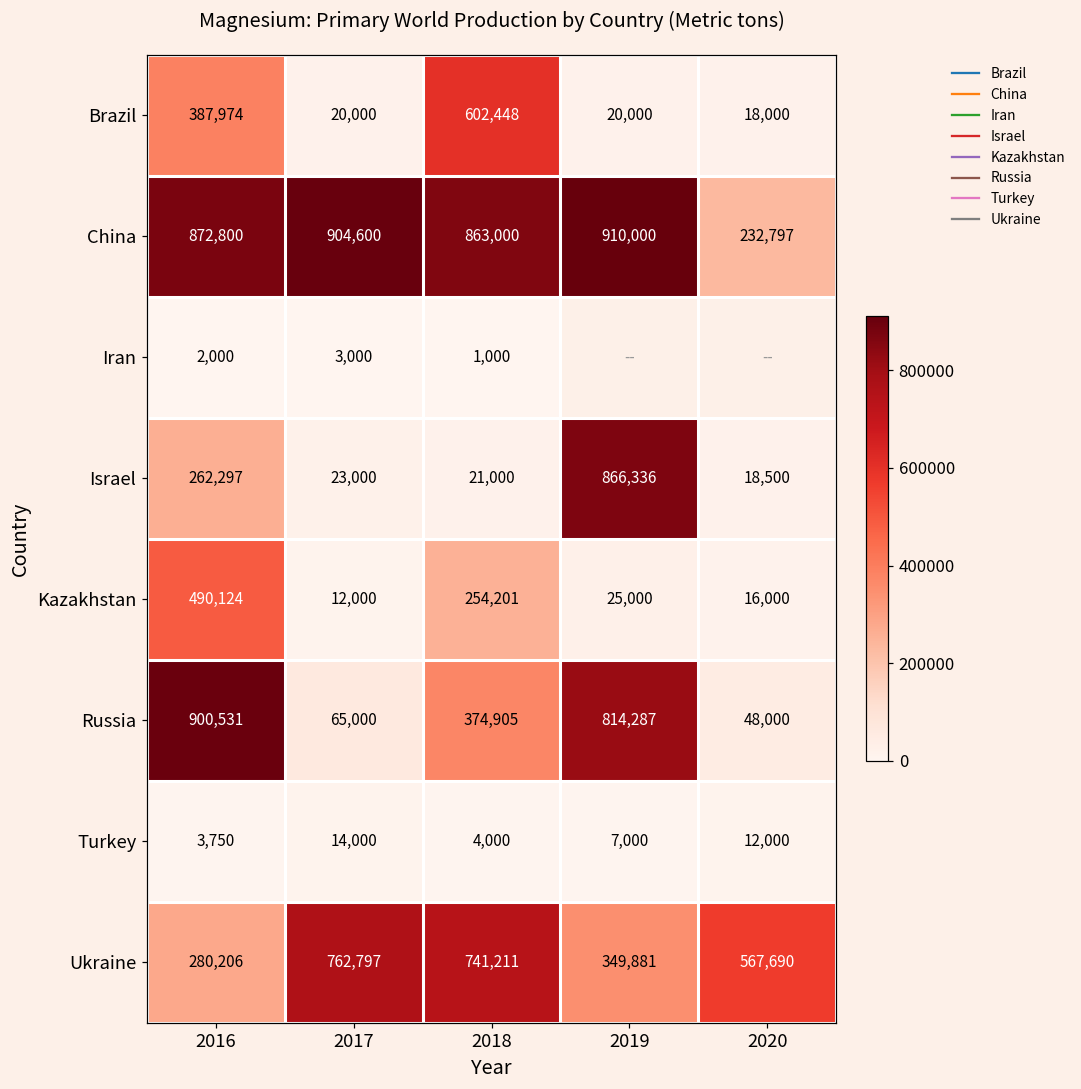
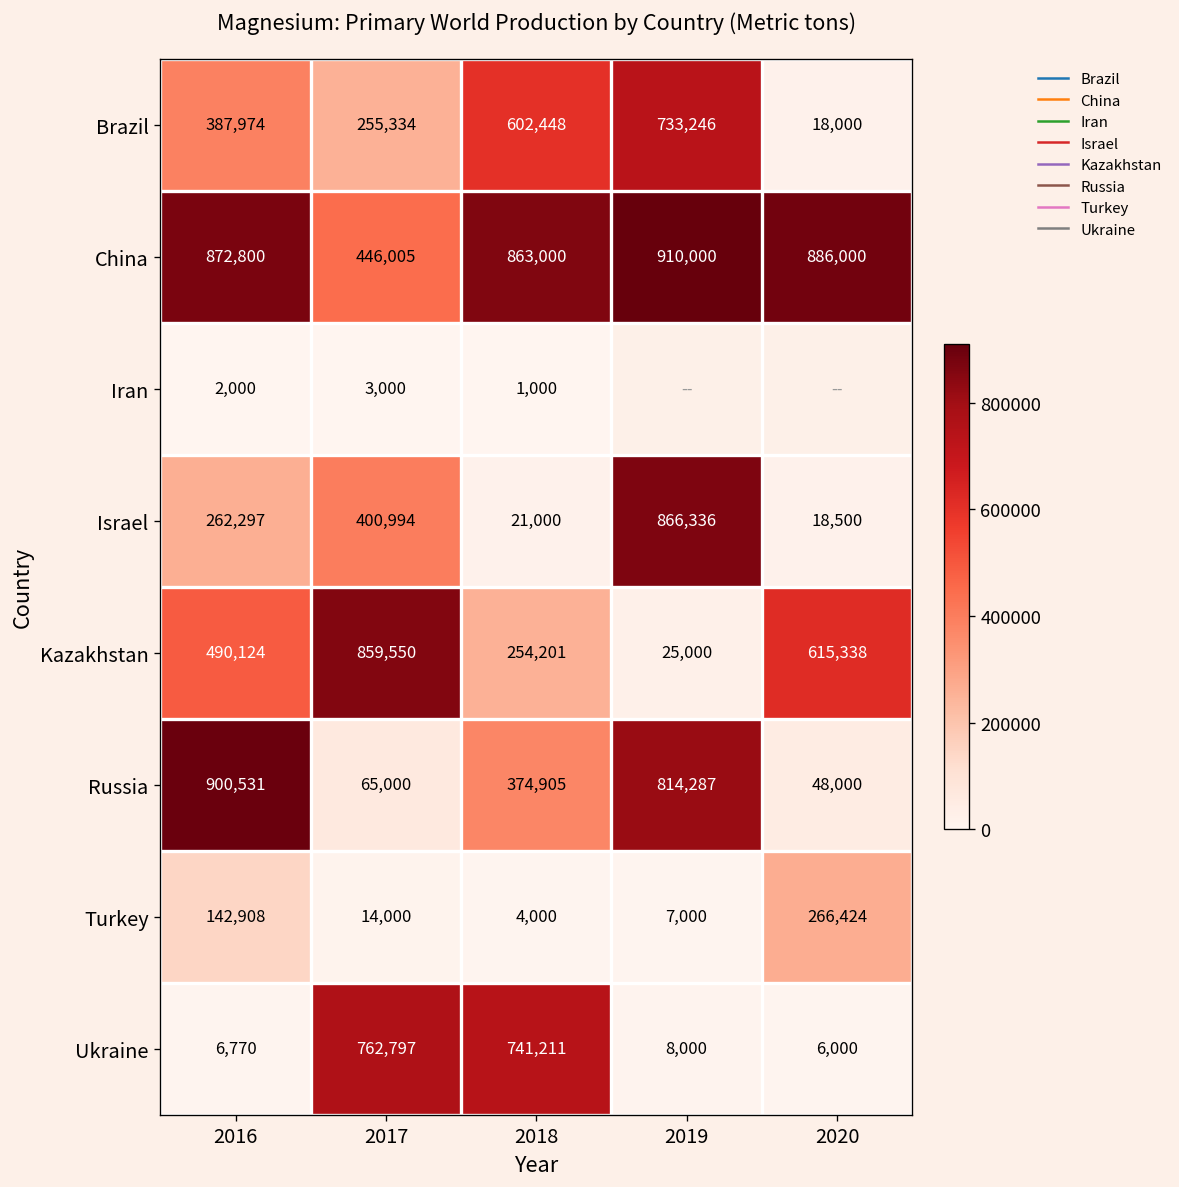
  {
    "Brazil": {
      "2016": "387,974",
-     "2017": "20,000",
+     "2017": "255,334",
      "2018": "602,448",
-     "2019": "20,000",
+     "2019": "733,246",
      "2020": "18,000"
    },
    "China": {
      "2016": "872,800",
-     "2017": "904,600",
+     "2017": "446,005",
      "2018": "863,000",
      "2019": "910,000",
-     "2020": "232,797"
+     "2020": "886,000"
    },
    "Iran": {
      "2016": "2,000",
      "2017": "3,000",
      "2018": "1,000"
    },
    "Israel": {
      "2016": "262,297",
-     "2017": "23,000",
+     "2017": "400,994",
      "2018": "21,000",
      "2019": "866,336",
      "2020": "18,500"
    },
    "Kazakhstan": {
      "2016": "490,124",
-     "2017": "12,000",
+     "2017": "859,550",
      "2018": "254,201",
      "2019": "25,000",
-     "2020": "16,000"
+     "2020": "615,338"
    },
    "Russia": {
      "2016": "900,531",
      "2017": "65,000",
      "2018": "374,905",
      "2019": "814,287",
      "2020": "48,000"
    },
    "Turkey": {
-     "2016": "3,750",
+     "2016": "142,908",
      "2017": "14,000",
      "2018": "4,000",
      "2019": "7,000",
-     "2020": "12,000"
+     "2020": "266,424"
    },
    "Ukraine": {
-     "2016": "280,206",
+     "2016": "6,770",
      "2017": "762,797",
      "2018": "741,211",
-     "2019": "349,881",
-     "2020": "567,690"
+     "2019": "8,000",
+     "2020": "6,000"
    }
  }
